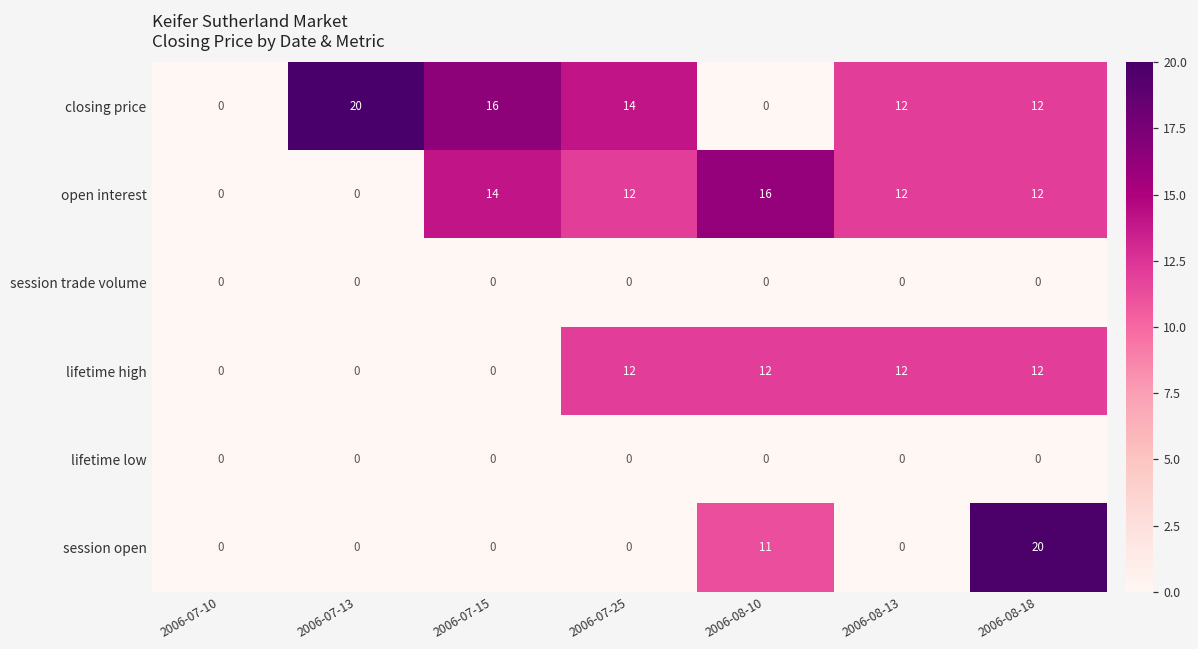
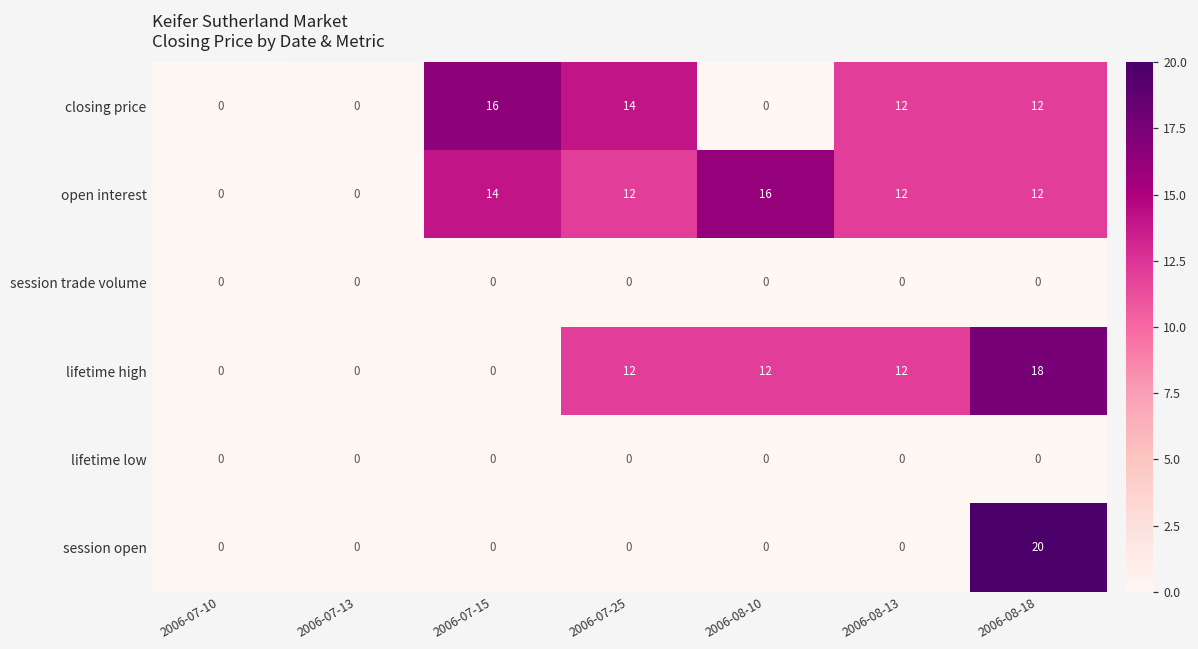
  {
    "closing price": {
      "2006-07-10": 0,
-     "2006-07-13": 20,
+     "2006-07-13": 0,
      "2006-07-15": 16,
      "2006-07-25": 14,
      "2006-08-10": 0,
      "2006-08-13": 12,
      "2006-08-18": 12
    },
    "open interest": {
      "2006-07-10": 0,
      "2006-07-13": 0,
      "2006-07-15": 14,
      "2006-07-25": 12,
      "2006-08-10": 16,
      "2006-08-13": 12,
      "2006-08-18": 12
    },
    "session trade volume": {
      "2006-07-10": 0,
      "2006-07-13": 0,
      "2006-07-15": 0,
      "2006-07-25": 0,
      "2006-08-10": 0,
      "2006-08-13": 0,
      "2006-08-18": 0
    },
    "lifetime high": {
      "2006-07-10": 0,
      "2006-07-13": 0,
      "2006-07-15": 0,
      "2006-07-25": 12,
      "2006-08-10": 12,
      "2006-08-13": 12,
-     "2006-08-18": 12
+     "2006-08-18": 18
    },
    "lifetime low": {
      "2006-07-10": 0,
      "2006-07-13": 0,
      "2006-07-15": 0,
      "2006-07-25": 0,
      "2006-08-10": 0,
      "2006-08-13": 0,
      "2006-08-18": 0
    },
    "session open": {
      "2006-07-10": 0,
      "2006-07-13": 0,
      "2006-07-15": 0,
      "2006-07-25": 0,
-     "2006-08-10": 11,
+     "2006-08-10": 0,
      "2006-08-13": 0,
      "2006-08-18": 20
    }
  }
